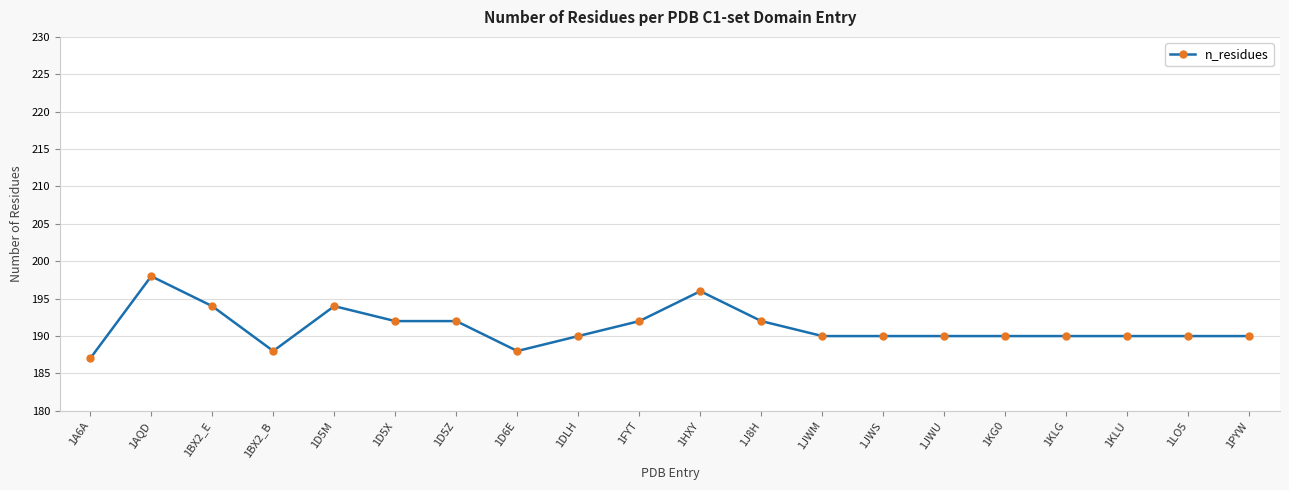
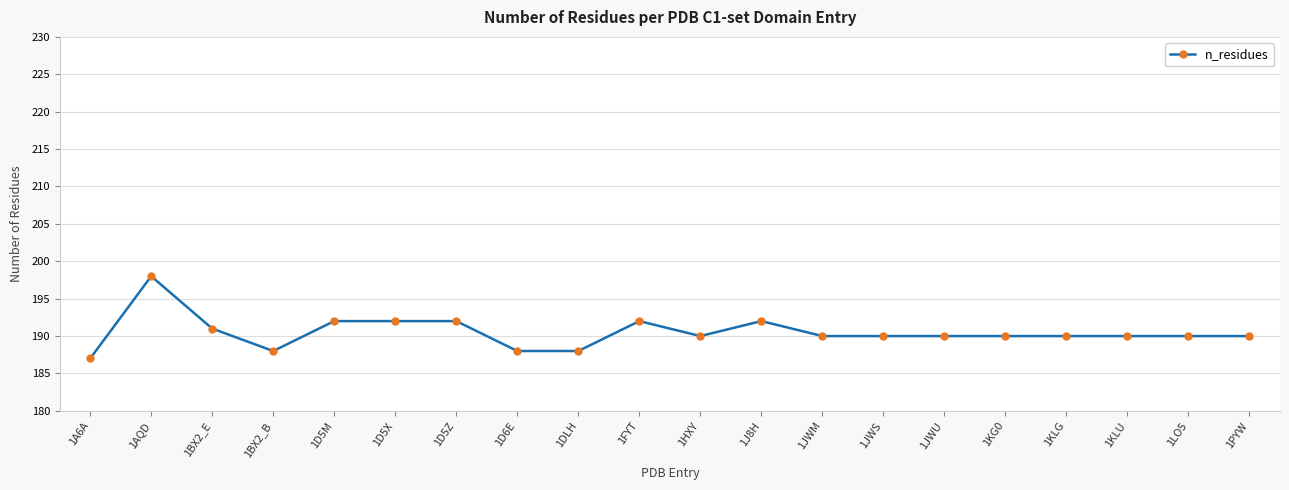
  {
    "1A6A": 187,
    "1AQD": 198,
-   "1BX2_E": 194,
+   "1BX2_E": 191,
    "1BX2_B": 188,
-   "1D5M": 194,
+   "1D5M": 192,
    "1D5X": 192,
    "1D5Z": 192,
    "1D6E": 188,
-   "1DLH": 190,
+   "1DLH": 188,
    "1FYT": 192,
-   "1HXY": 196,
+   "1HXY": 190,
    "1J8H": 192,
    "1JWM": 190,
    "1JWS": 190,
    "1JWU": 190,
    "1KG0": 190,
    "1KLG": 190,
    "1KLU": 190,
    "1LO5": 190,
    "1PYW": 190
  }
